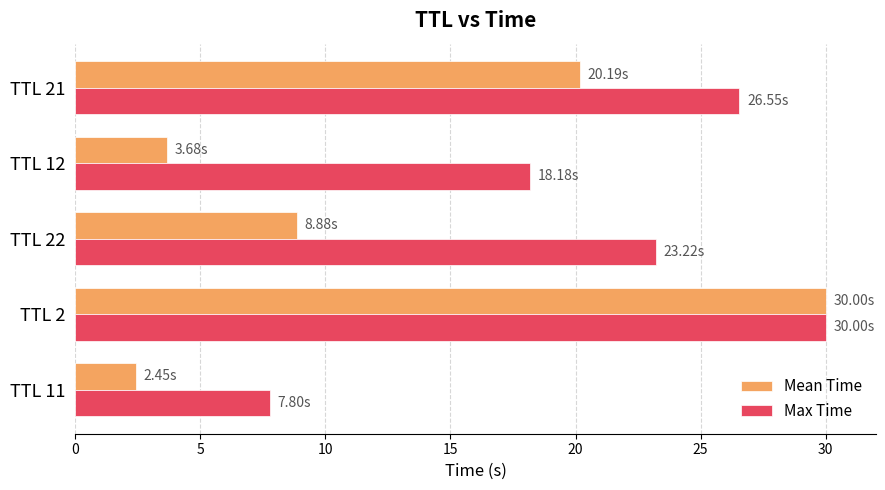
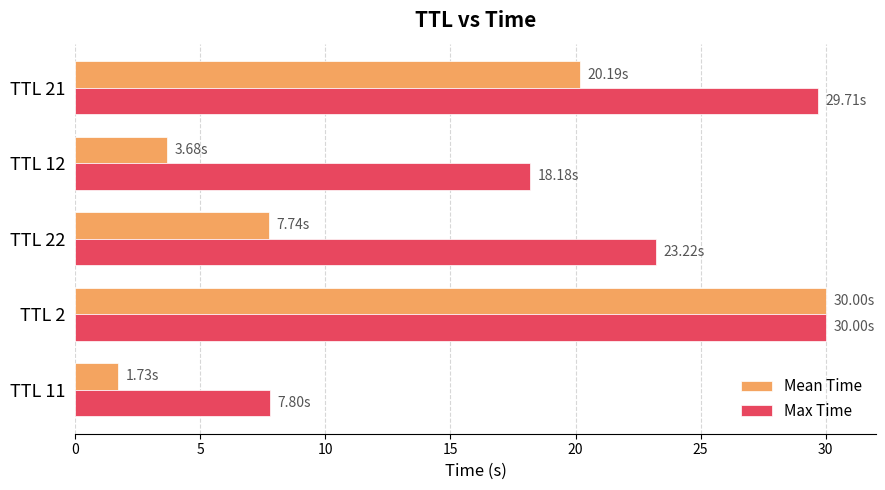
  {
    "Mean Time": {
      "TTL 21": "20.19s",
      "TTL 12": "3.68s",
-     "TTL 22": "8.88s",
+     "TTL 22": "7.74s",
      "TTL 2": "30.00s",
-     "TTL 11": "2.45s"
+     "TTL 11": "1.73s"
    },
    "Max Time": {
-     "TTL 21": "26.55s",
+     "TTL 21": "29.71s",
      "TTL 12": "18.18s",
      "TTL 22": "23.22s",
      "TTL 2": "30.00s",
      "TTL 11": "7.80s"
    }
  }
